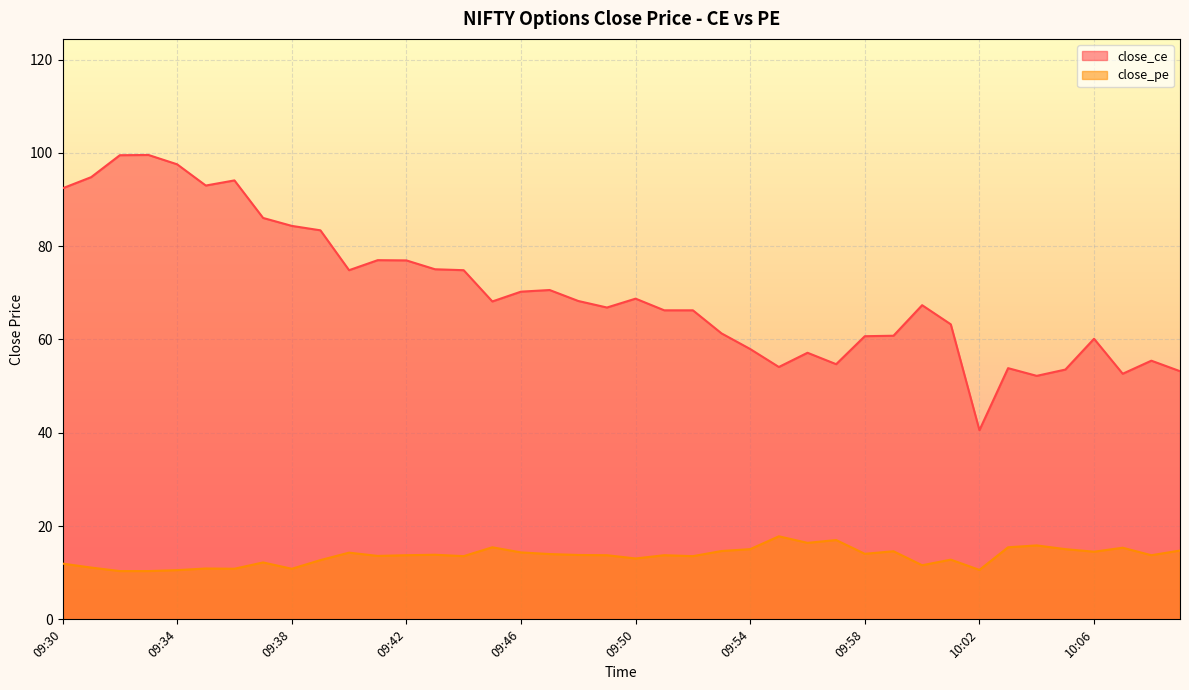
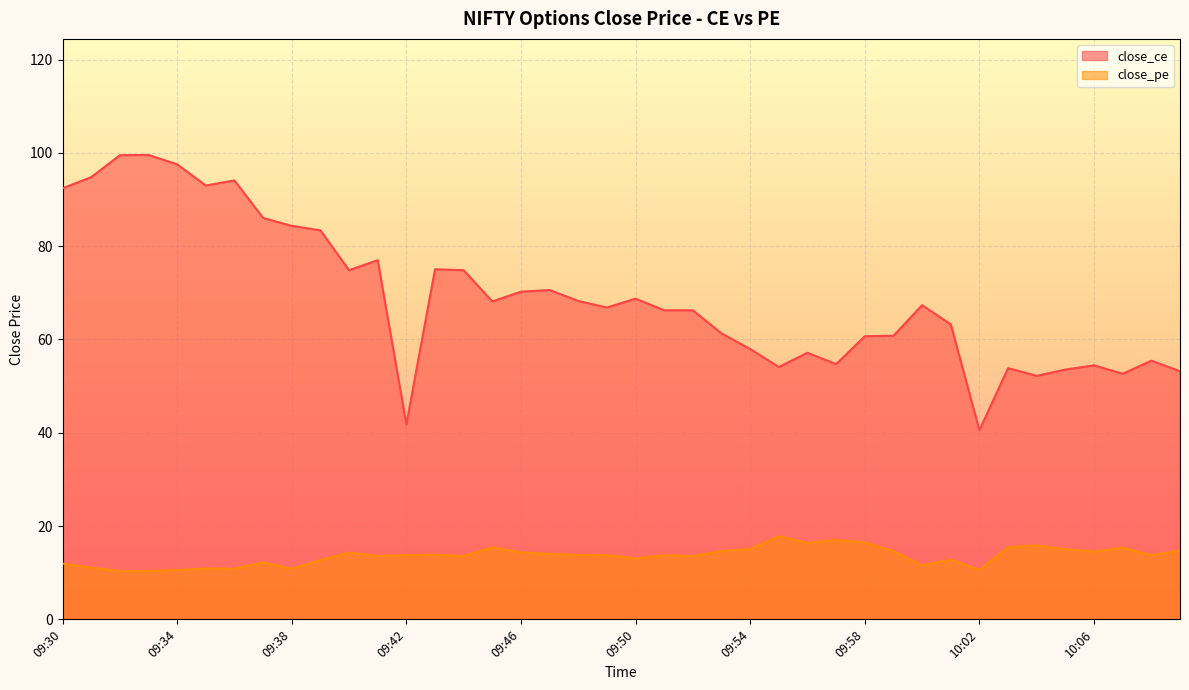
  {
    "close_ce": {
      "09:30": 92,
      "09:34": 98,
      "09:38": 84,
-     "09:42": 77,
+     "09:42": 42,
      "09:46": 70,
      "09:50": 69,
      "09:54": 58,
      "09:58": 61,
      "10:02": 41,
-     "10:06": 60
+     "10:06": 54
    },
    "close_pe": {
      "09:30": 12,
      "09:34": 11,
      "09:38": 11,
      "09:42": 14,
      "09:46": 14,
      "09:50": 13,
      "09:54": 15,
-     "09:58": 14,
+     "09:58": 17,
      "10:02": 11,
      "10:06": 15
    }
  }
